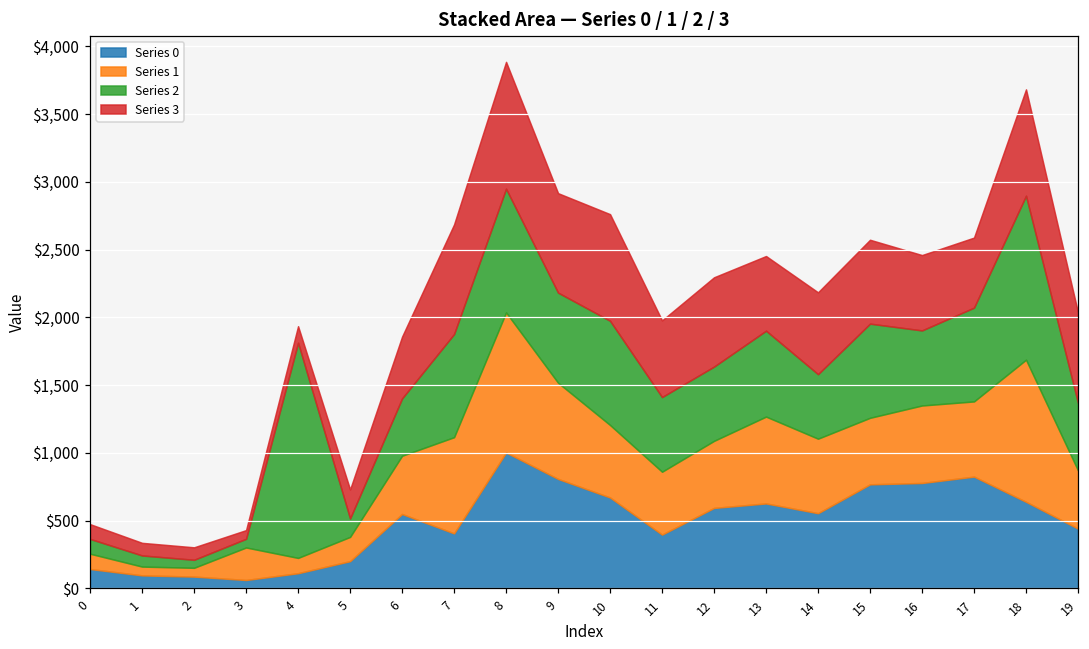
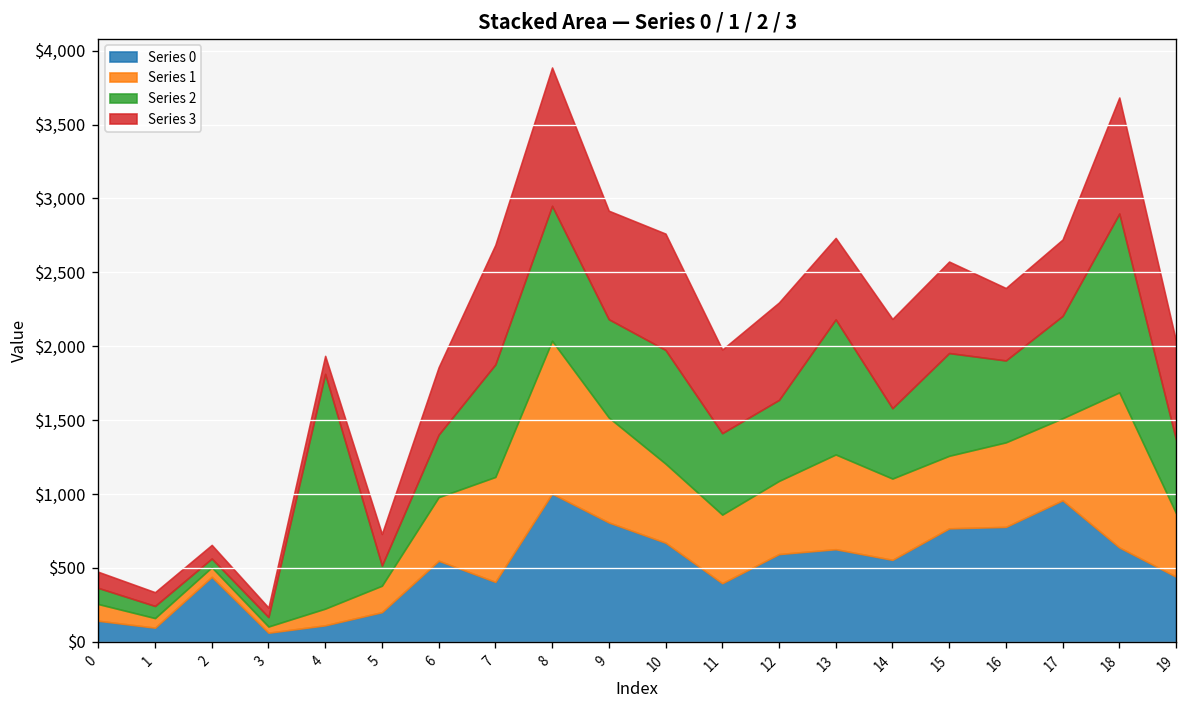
  {
    "Series 0": {
      "0": "$140",
      "1": "$100",
-     "2": "$90",
+     "2": "$440",
      "3": "$60",
      "4": "$110",
      "5": "$200",
      "6": "$550",
      "7": "$410",
      "8": "$1,000",
      "9": "$810",
      "10": "$670",
      "11": "$400",
      "12": "$590",
      "13": "$630",
      "14": "$560",
      "15": "$770",
      "16": "$780",
-     "17": "$830",
+     "17": "$960",
      "18": "$640",
      "19": "$440"
    },
    "Series 1": {
      "0": "$110",
      "1": "$70",
      "2": "$70",
-     "3": "$240",
+     "3": "$40",
      "4": "$110",
      "5": "$180",
      "6": "$430",
      "7": "$710",
      "8": "$1,030",
      "9": "$710",
      "10": "$540",
      "11": "$460",
      "12": "$500",
      "13": "$640",
      "14": "$550",
      "15": "$490",
      "16": "$570",
      "17": "$560",
      "18": "$1,050",
      "19": "$430"
    },
    "Series 2": {
      "0": "$110",
      "1": "$80",
      "2": "$60",
      "3": "$60",
      "4": "$1,590",
      "5": "$140",
      "6": "$420",
      "7": "$760",
      "8": "$910",
      "9": "$670",
      "10": "$770",
      "11": "$550",
      "12": "$550",
-     "13": "$630",
+     "13": "$910",
      "14": "$480",
      "15": "$700",
      "16": "$550",
      "17": "$690",
      "18": "$1,210",
      "19": "$500"
    },
    "Series 3": {
      "0": "$110",
      "1": "$90",
      "2": "$90",
      "3": "$60",
      "4": "$120",
      "5": "$210",
      "6": "$460",
      "7": "$810",
      "8": "$940",
      "9": "$730",
      "10": "$790",
      "11": "$570",
      "12": "$660",
      "13": "$550",
      "14": "$600",
      "15": "$620",
-     "16": "$560",
+     "16": "$490",
      "17": "$520",
      "18": "$790",
      "19": "$670"
    }
  }
